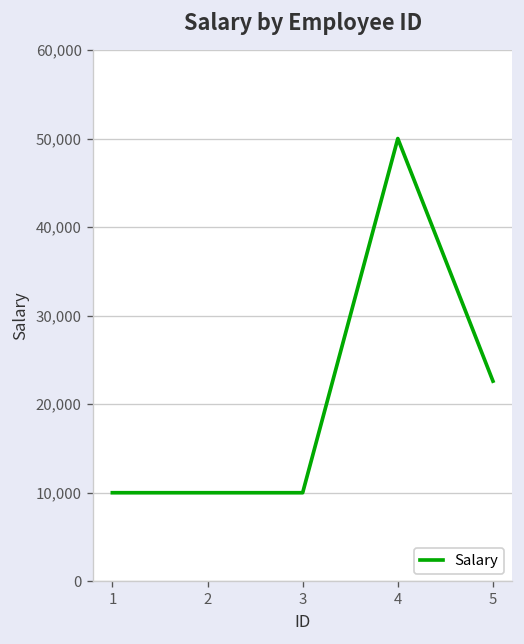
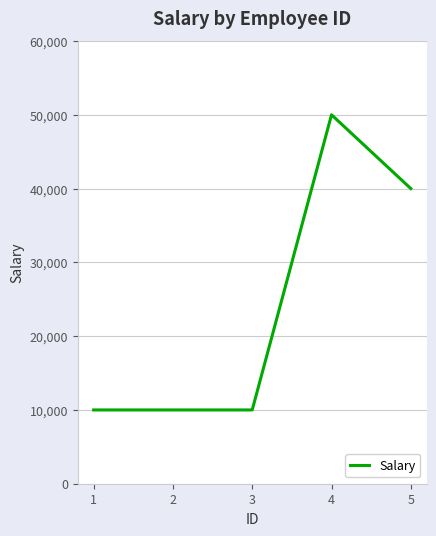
  {
    "1": "10,000",
    "2": "10,000",
    "3": "10,000",
    "4": "50,000",
-   "5": "23,000"
+   "5": "40,000"
  }
